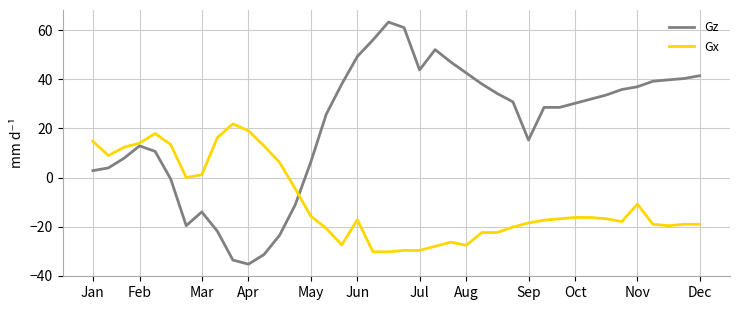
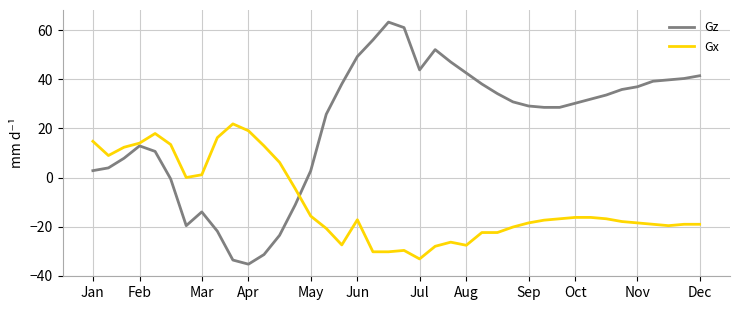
  {
    "Gz": {
      "Jan": 3,
      "Feb": 13,
      "Mar": -14,
      "Apr": -35,
-     "May": 6,
+     "May": 3,
      "Jun": 49,
      "Jul": 44,
      "Aug": 43,
-     "Sep": 15,
+     "Sep": 29,
      "Oct": 30,
      "Nov": 37,
      "Dec": 41
    },
    "Gx": {
      "Jan": 15,
      "Feb": 14,
      "Mar": 1,
      "Apr": 19,
      "May": -16,
      "Jun": -17,
-     "Jul": -30,
+     "Jul": -33,
      "Aug": -28,
      "Sep": -18,
      "Oct": -16,
-     "Nov": -11,
+     "Nov": -18,
      "Dec": -19
    }
  }
